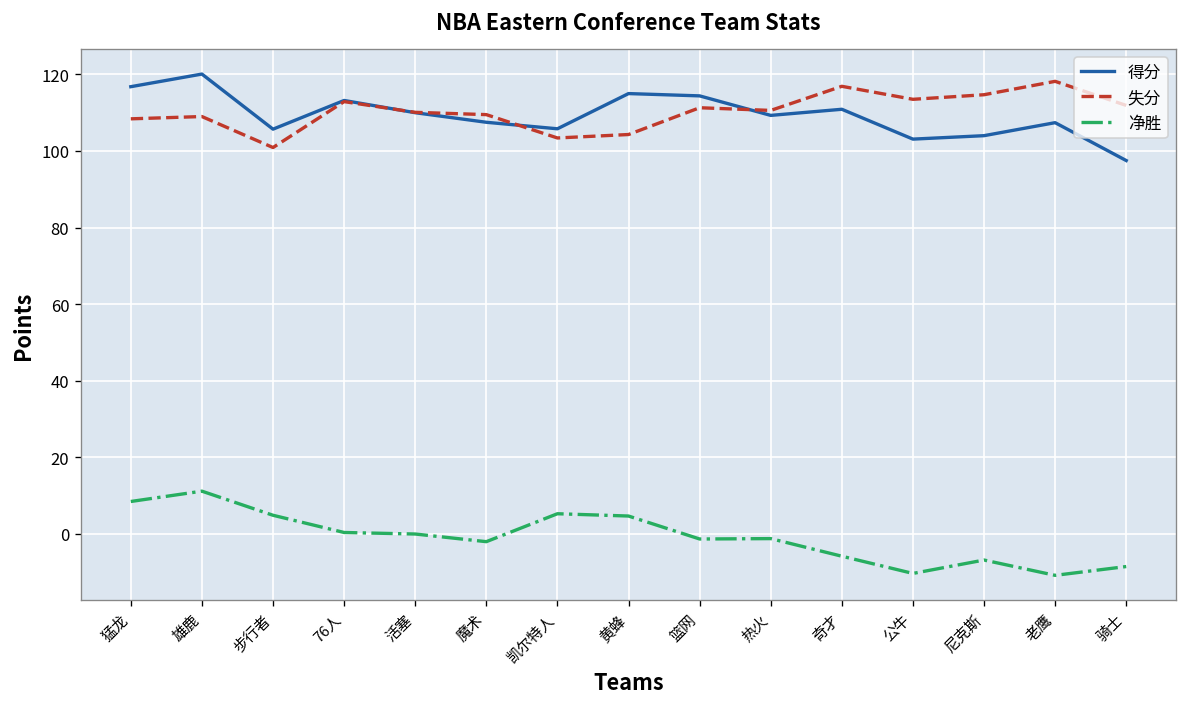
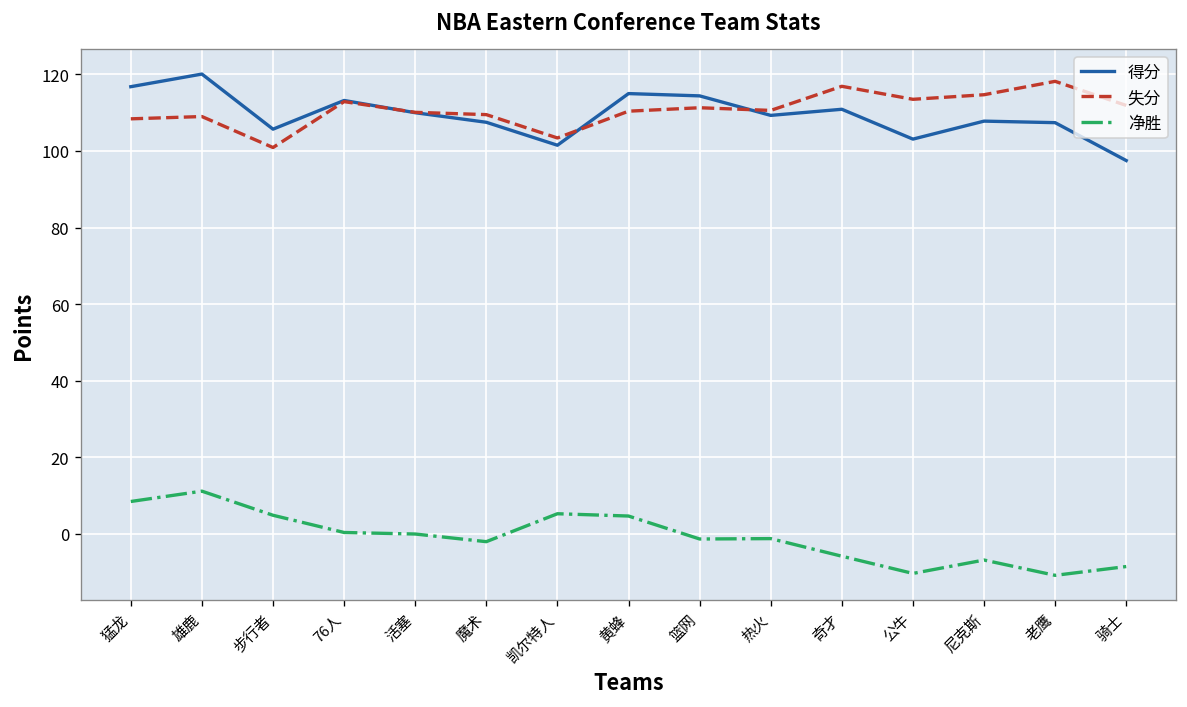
  {
    "得分": {
      "猛龙": 117,
      "雄鹿": 120,
      "步行者": 106,
      "魔术": 108,
-     "凯尔特人": 106,
+     "凯尔特人": 102,
      "黄蜂": 115,
      "篮网": 114,
      "热火": 109,
      "奇才": 111,
      "公牛": 103,
-     "尼克斯": 104,
+     "尼克斯": 108,
      "老鹰": 107,
      "骑士": 98
    },
    "失分": {
      "猛龙": 108,
      "雄鹿": 109,
      "步行者": 101,
      "魔术": 110,
      "凯尔特人": 103,
-     "黄蜂": 104,
+     "黄蜂": 110,
      "篮网": 111,
      "热火": 111,
      "奇才": 117,
      "公牛": 114,
      "尼克斯": 115,
      "老鹰": 118
    },
    "净胜": {
      "猛龙": 8,
      "雄鹿": 11,
      "步行者": 5,
      "76人": 0,
      "活塞": 0,
      "魔术": -2,
      "凯尔特人": 5,
      "黄蜂": 5,
      "篮网": -1,
      "热火": -1,
      "奇才": -6,
      "公牛": -10,
      "尼克斯": -7,
      "老鹰": -11,
      "骑士": -9
    }
  }
